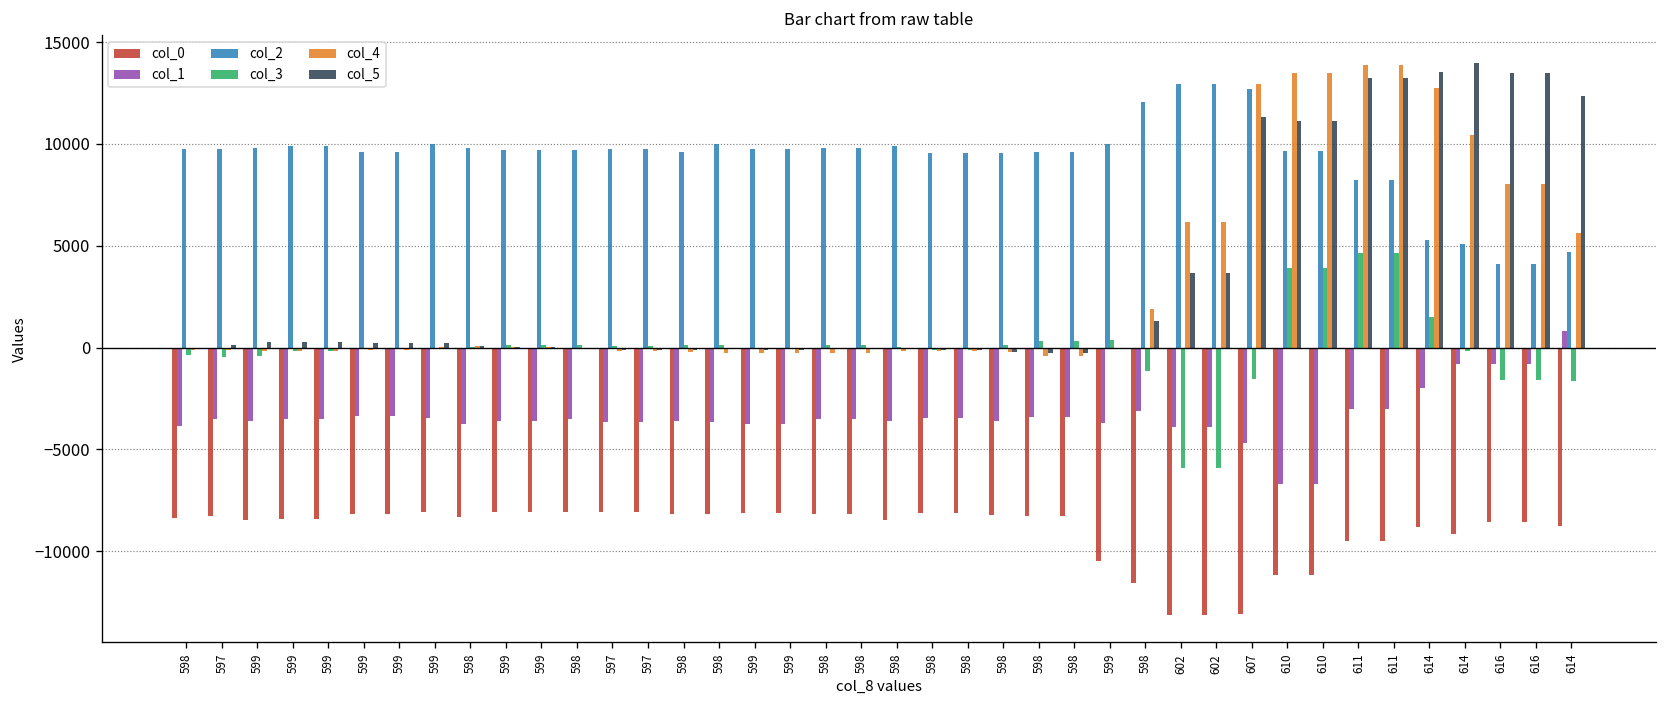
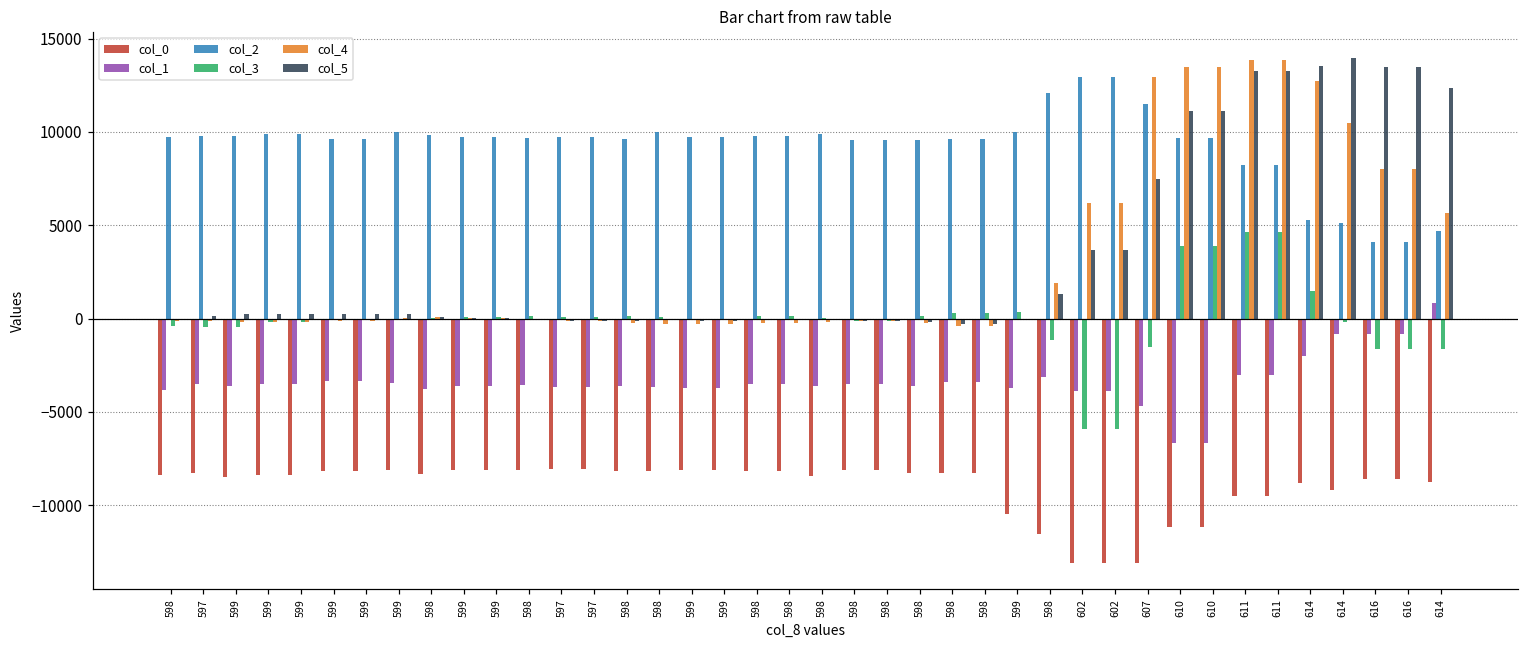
  {
    "col_0": {
      "607": -13100
    },
    "col_1": {
      "607": -4700
    },
    "col_2": {
-     "607": 12700
+     "607": 11500
    },
    "col_3": {
      "607": -1500
    },
    "col_4": {
      "607": 13000
    },
    "col_5": {
-     "607": 11300
+     "607": 7500
    }
  }
